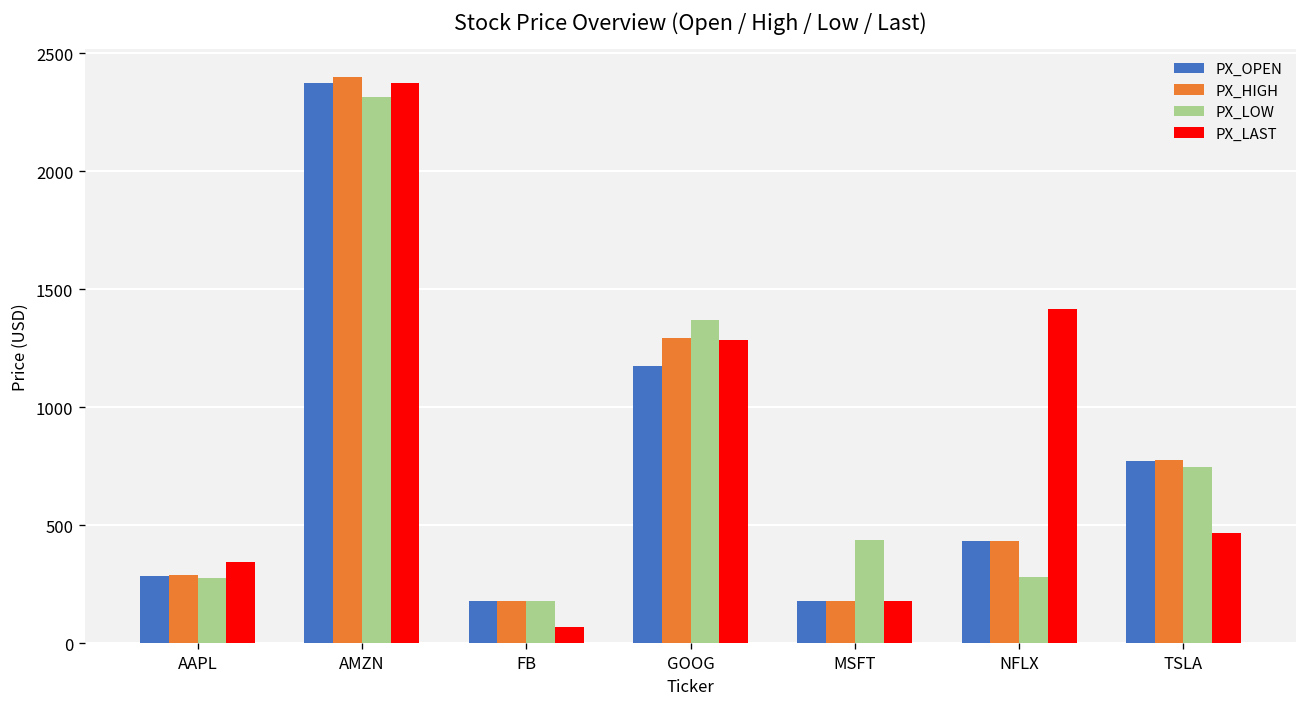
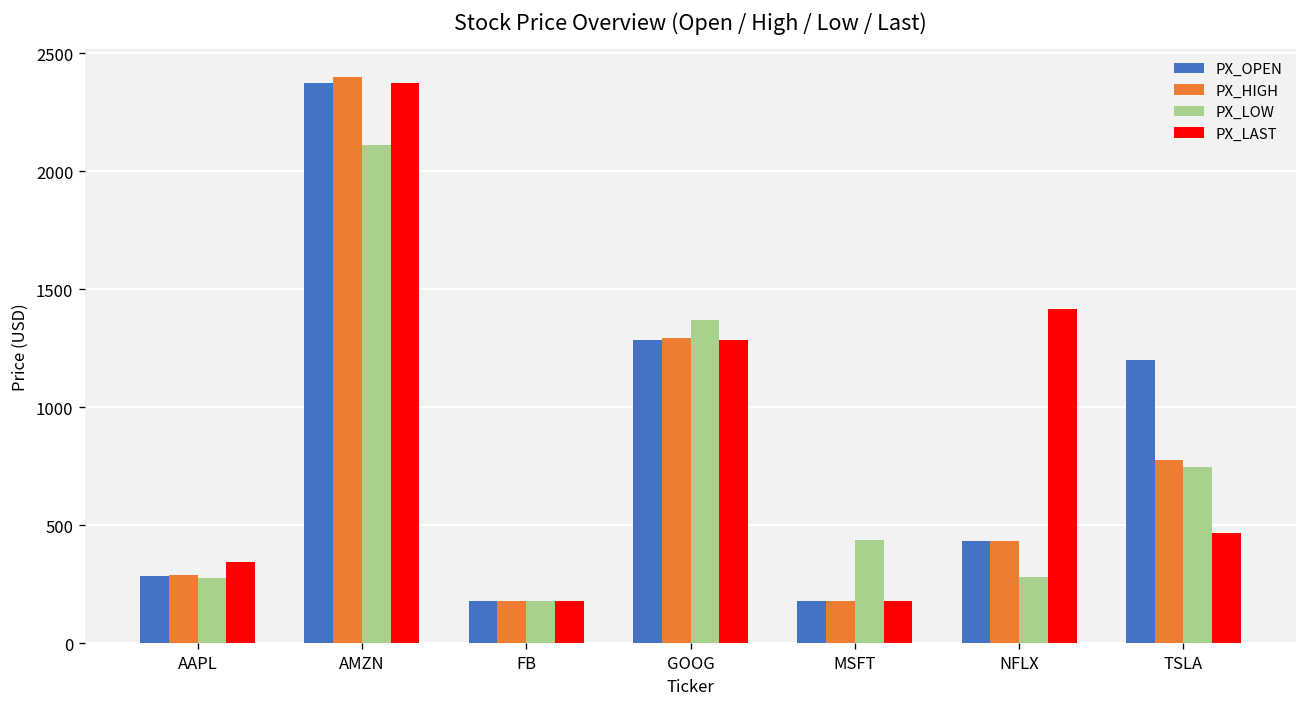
  {
    "PX_OPEN": {
      "AAPL": 280,
      "AMZN": 2370,
      "FB": 180,
-     "GOOG": 1170,
+     "GOOG": 1280,
      "MSFT": 180,
      "NFLX": 430,
-     "TSLA": 770
+     "TSLA": 1200
    },
    "PX_HIGH": {
      "AAPL": 290,
      "AMZN": 2400,
      "FB": 180,
      "GOOG": 1290,
      "MSFT": 180,
      "NFLX": 430,
      "TSLA": 770
    },
    "PX_LOW": {
      "AAPL": 280,
-     "AMZN": 2320,
+     "AMZN": 2110,
      "FB": 180,
      "GOOG": 1370,
      "MSFT": 440,
      "NFLX": 280,
      "TSLA": 750
    },
    "PX_LAST": {
      "AAPL": 340,
      "AMZN": 2380,
-     "FB": 70,
+     "FB": 180,
      "GOOG": 1280,
      "MSFT": 180,
      "NFLX": 1420,
      "TSLA": 470
    }
  }
